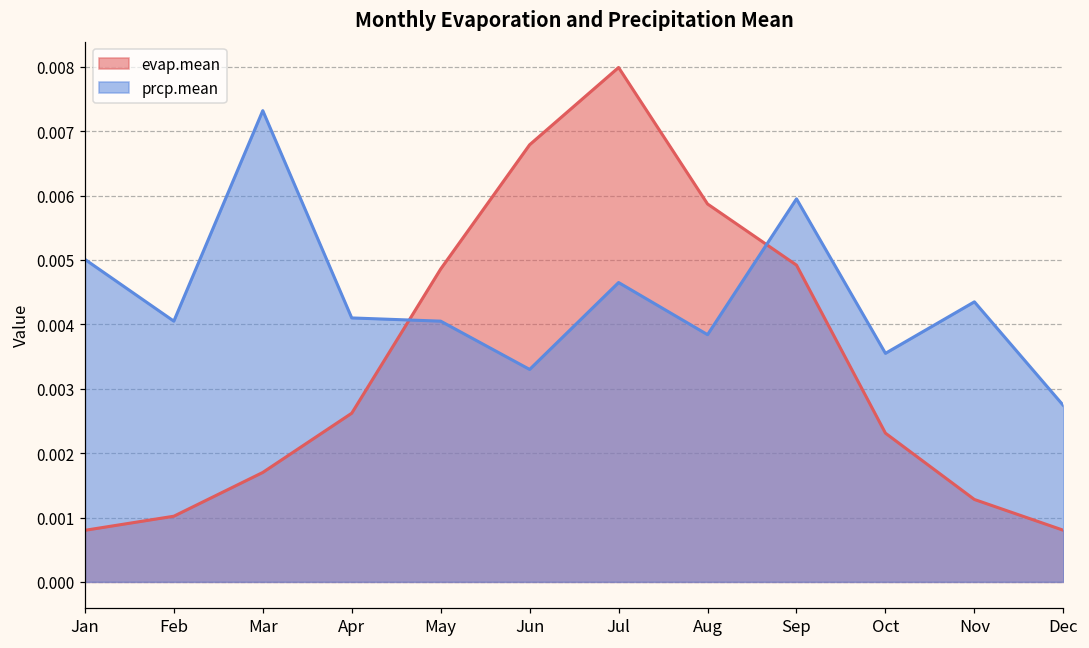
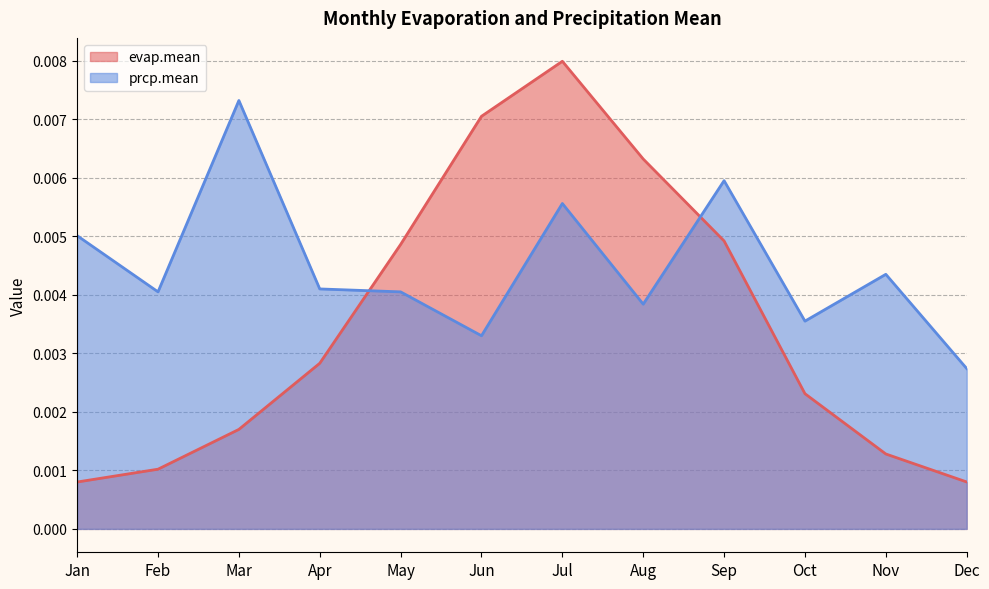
  {
    "evap.mean": {
      "Jan": 0.0008,
      "Feb": 0.0010,
      "Mar": 0.0017,
-     "Apr": 0.0026,
+     "Apr": 0.0028,
      "May": 0.0049,
-     "Jun": 0.0068,
+     "Jun": 0.0071,
      "Jul": 0.0080,
-     "Aug": 0.0059,
+     "Aug": 0.0063,
      "Sep": 0.0049,
      "Oct": 0.0023,
      "Nov": 0.0013,
      "Dec": 0.0008
    },
    "prcp.mean": {
      "Jan": 0.0050,
      "Feb": 0.0041,
      "Mar": 0.0073,
      "Apr": 0.0041,
      "May": 0.0041,
      "Jun": 0.0033,
-     "Jul": 0.0047,
+     "Jul": 0.0056,
      "Aug": 0.0038,
      "Sep": 0.0060,
      "Oct": 0.0036,
      "Nov": 0.0044,
      "Dec": 0.0027
    }
  }
